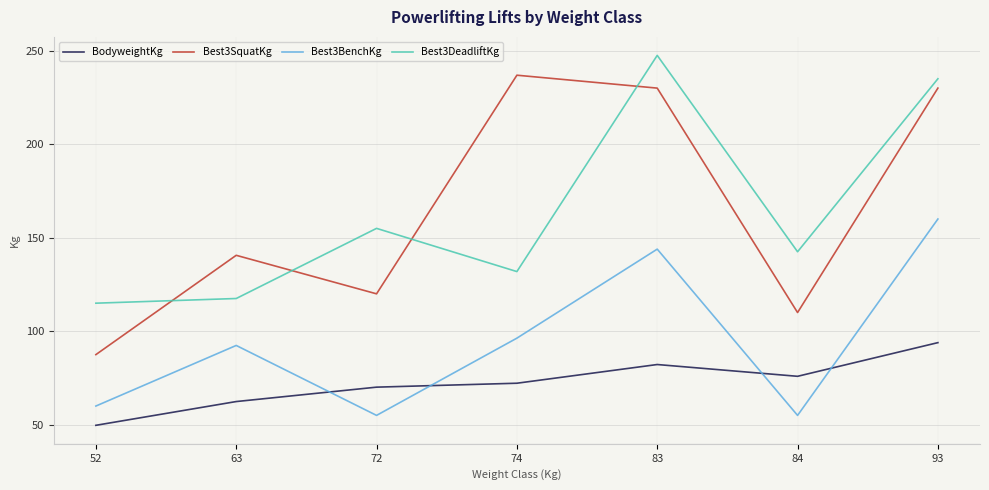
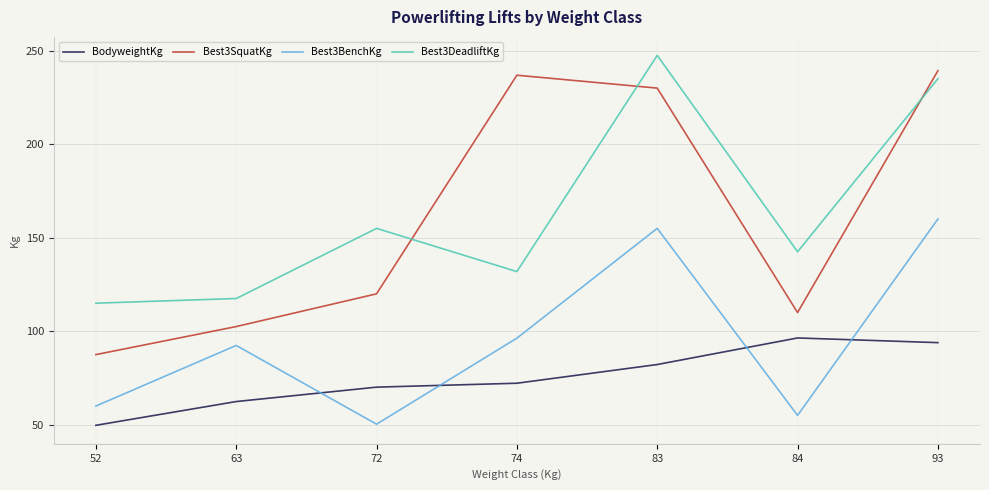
  {
    "BodyweightKg": {
      "52": 50,
      "63": 62,
      "72": 70,
      "74": 72,
      "83": 82,
-     "84": 76,
+     "84": 96,
      "93": 94
    },
    "Best3SquatKg": {
      "52": 88,
-     "63": 141,
+     "63": 103,
      "72": 120,
      "74": 237,
      "83": 230,
      "84": 110,
-     "93": 230
+     "93": 239
    },
    "Best3BenchKg": {
      "52": 60,
      "63": 92,
-     "72": 55,
+     "72": 50,
      "74": 96,
-     "83": 144,
+     "83": 155,
      "84": 55,
      "93": 160
    },
    "Best3DeadliftKg": {
      "52": 115,
      "63": 118,
      "72": 155,
      "74": 132,
      "83": 248,
      "84": 143,
      "93": 235
    }
  }
